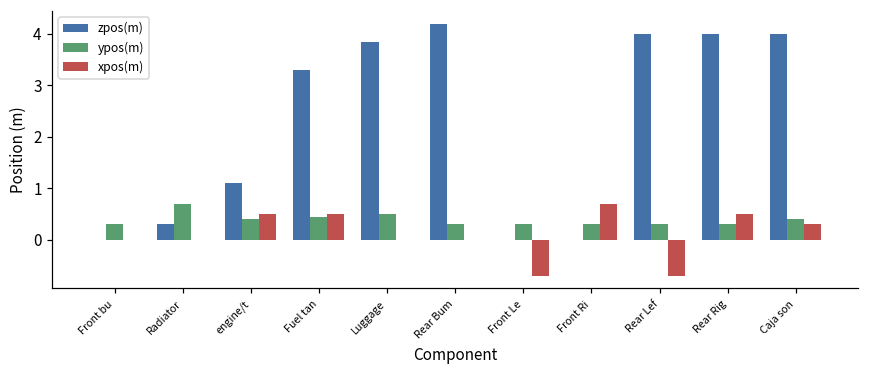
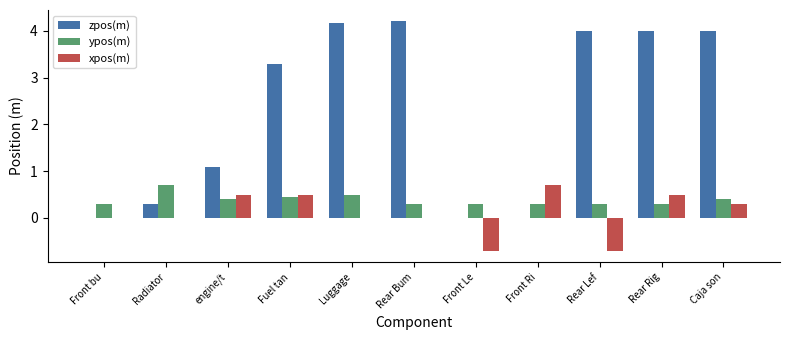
  {
    "zpos(m)": {
      "Front bu": 0.0,
      "Radiator": 0.3,
      "engine/t": 1.1,
      "Fuel tan": 3.3,
-     "Luggage": 3.9,
+     "Luggage": 4.2,
      "Rear Bum": 4.2,
      "Front Le": 0.0,
      "Front Ri": 0.0,
      "Rear Lef": 4.0,
      "Rear Rig": 4.0,
      "Caja son": 4.0
    },
    "ypos(m)": {
      "Front bu": 0.3,
      "Radiator": 0.7,
      "engine/t": 0.4,
      "Fuel tan": 0.5,
      "Luggage": 0.5,
      "Rear Bum": 0.3,
      "Front Le": 0.3,
      "Front Ri": 0.3,
      "Rear Lef": 0.3,
      "Rear Rig": 0.3,
      "Caja son": 0.4
    },
    "xpos(m)": {
      "Front bu": 0.0,
      "Radiator": 0.0,
      "engine/t": 0.5,
      "Fuel tan": 0.5,
      "Luggage": 0.0,
      "Rear Bum": 0.0,
      "Front Le": -0.7,
      "Front Ri": 0.7,
      "Rear Lef": -0.7,
      "Rear Rig": 0.5,
      "Caja son": 0.3
    }
  }
